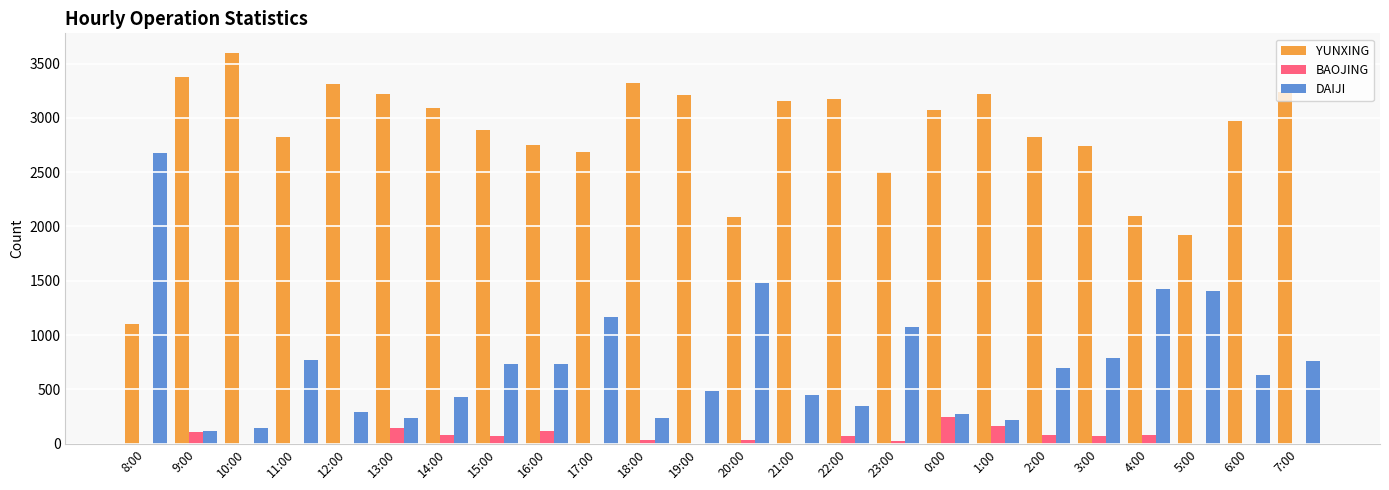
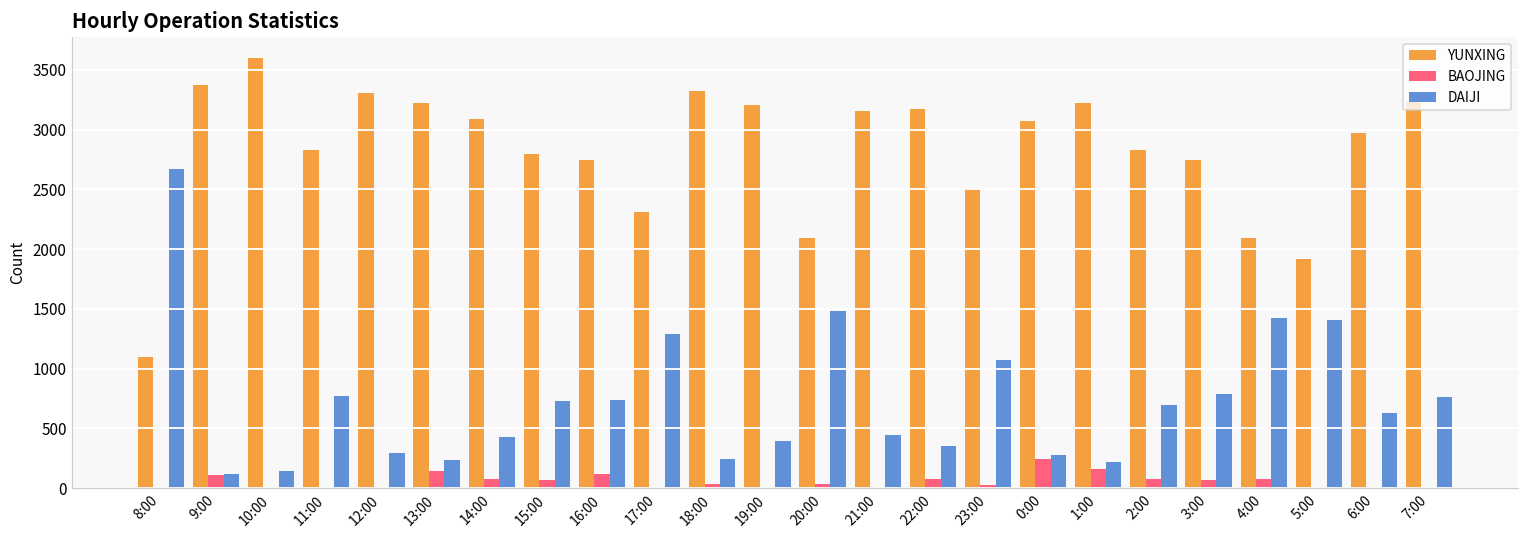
  {
    "YUNXING": {
      "8:00": 1100,
      "9:00": 3380,
      "10:00": 3600,
      "11:00": 2830,
      "12:00": 3310,
      "13:00": 3220,
      "14:00": 3090,
-     "15:00": 2890,
+     "15:00": 2800,
      "16:00": 2750,
-     "17:00": 2680,
+     "17:00": 2310,
      "18:00": 3330,
      "19:00": 3210,
      "20:00": 2090,
      "21:00": 3150,
      "22:00": 3180,
      "23:00": 2500,
      "0:00": 3070,
      "1:00": 3220,
      "2:00": 2830,
      "3:00": 2740,
      "4:00": 2100,
      "5:00": 1920,
      "6:00": 2970
    },
    "BAOJING": {
      "8:00": 0,
      "9:00": 110,
      "10:00": 0,
      "11:00": 0,
      "12:00": 0,
      "13:00": 140,
      "14:00": 80,
      "15:00": 70,
      "16:00": 120,
      "17:00": 0,
      "18:00": 30,
      "19:00": 0,
      "20:00": 30,
      "21:00": 0,
      "22:00": 70,
      "23:00": 30,
      "0:00": 250,
      "1:00": 160,
      "2:00": 80,
      "3:00": 70,
      "4:00": 80,
      "5:00": 0,
      "6:00": 0,
      "7:00": 0
    },
    "DAIJI": {
      "8:00": 2670,
      "9:00": 120,
      "10:00": 150,
      "11:00": 770,
      "12:00": 290,
      "13:00": 240,
      "14:00": 430,
      "15:00": 730,
      "16:00": 740,
-     "17:00": 1170,
+     "17:00": 1290,
      "18:00": 240,
-     "19:00": 490,
+     "19:00": 390,
      "20:00": 1480,
      "21:00": 450,
      "22:00": 350,
      "23:00": 1070,
      "0:00": 280,
      "1:00": 220,
      "2:00": 700,
      "3:00": 790,
      "4:00": 1430,
      "5:00": 1400,
      "6:00": 630,
      "7:00": 770
    }
  }
